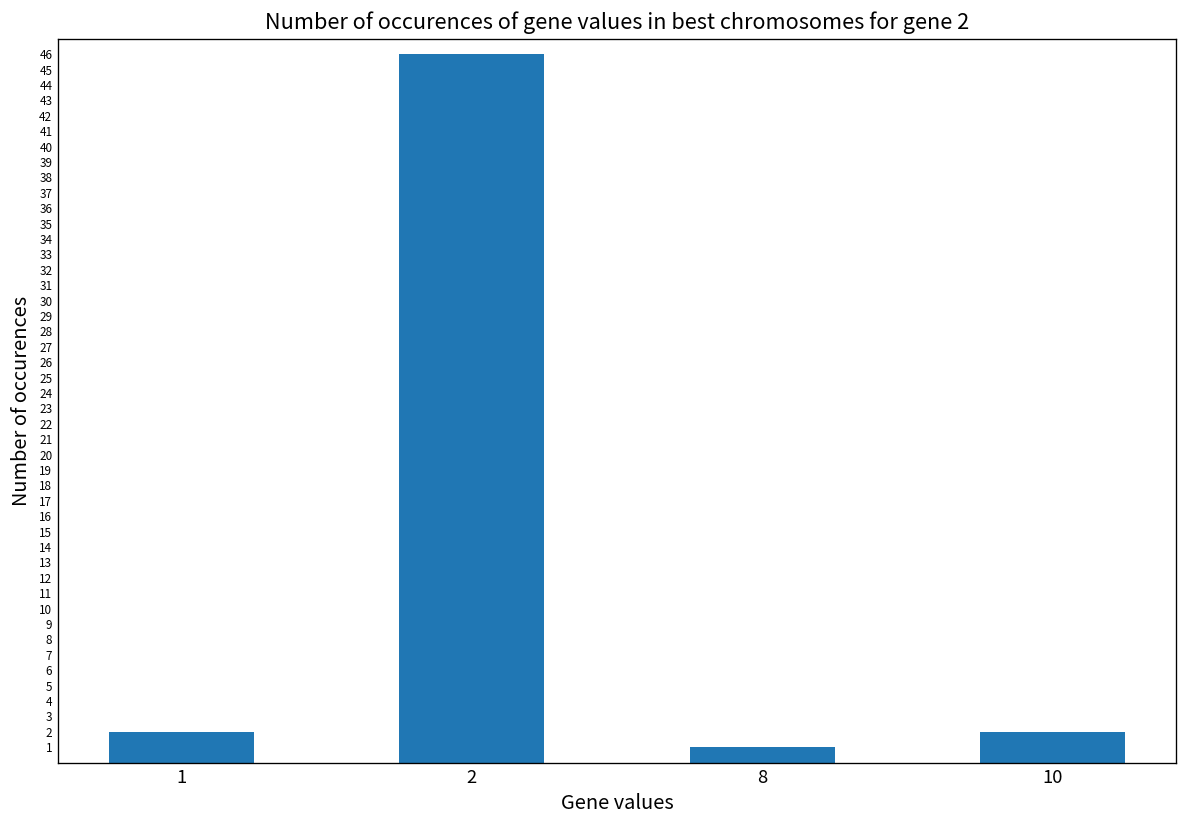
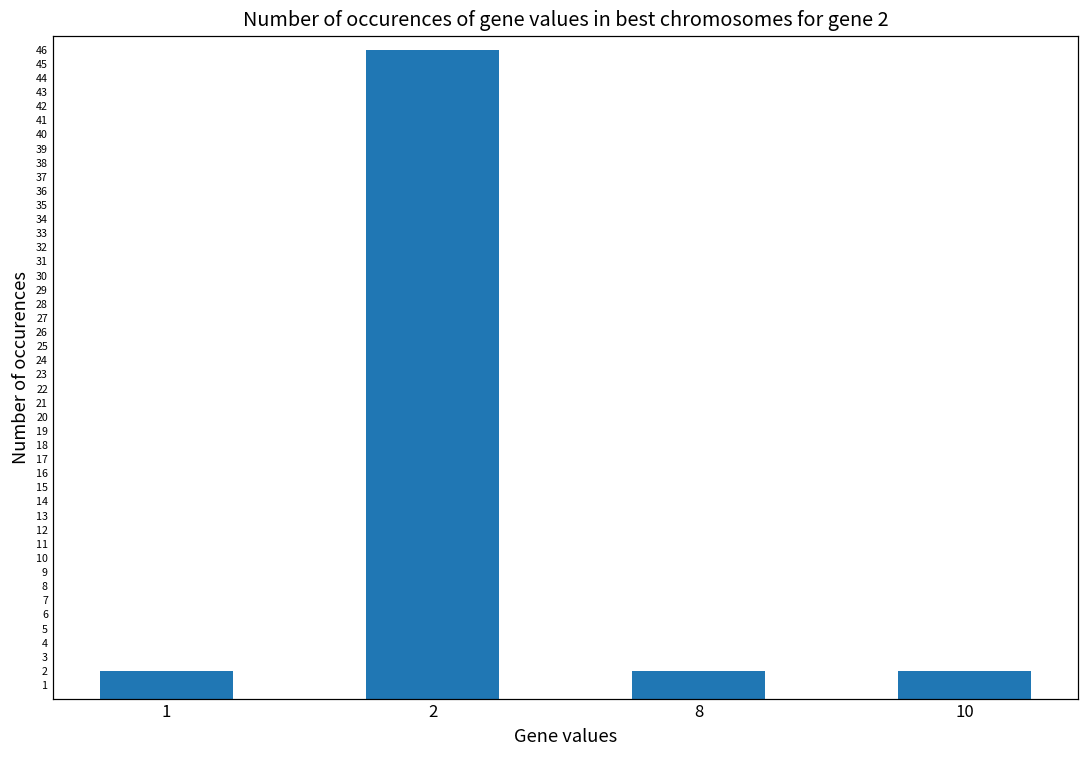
  {
    "1": 2,
    "2": 46,
-   "8": 1,
+   "8": 2,
    "10": 2
  }
